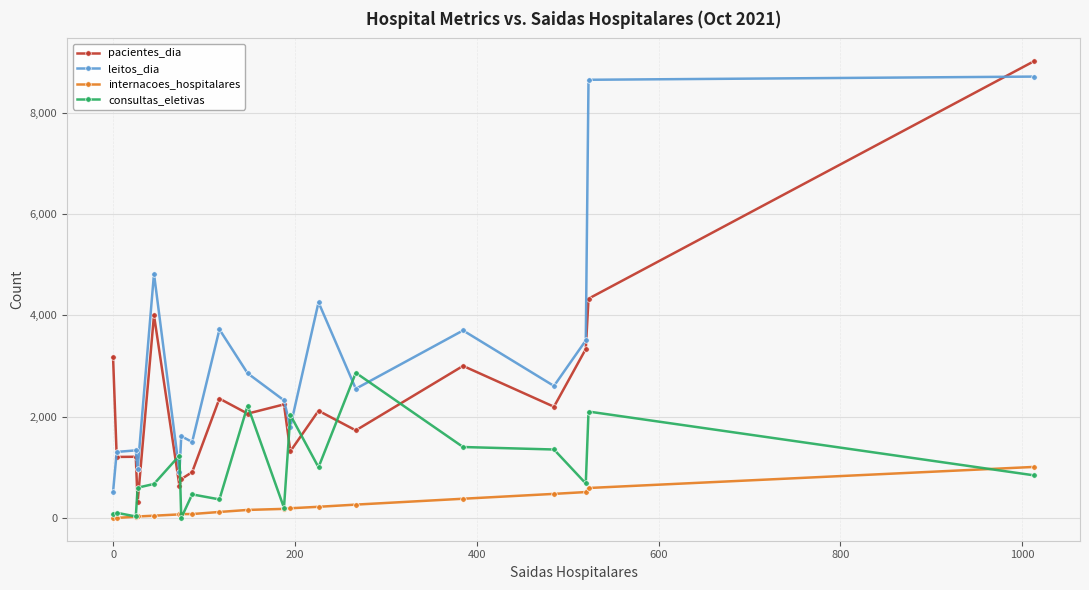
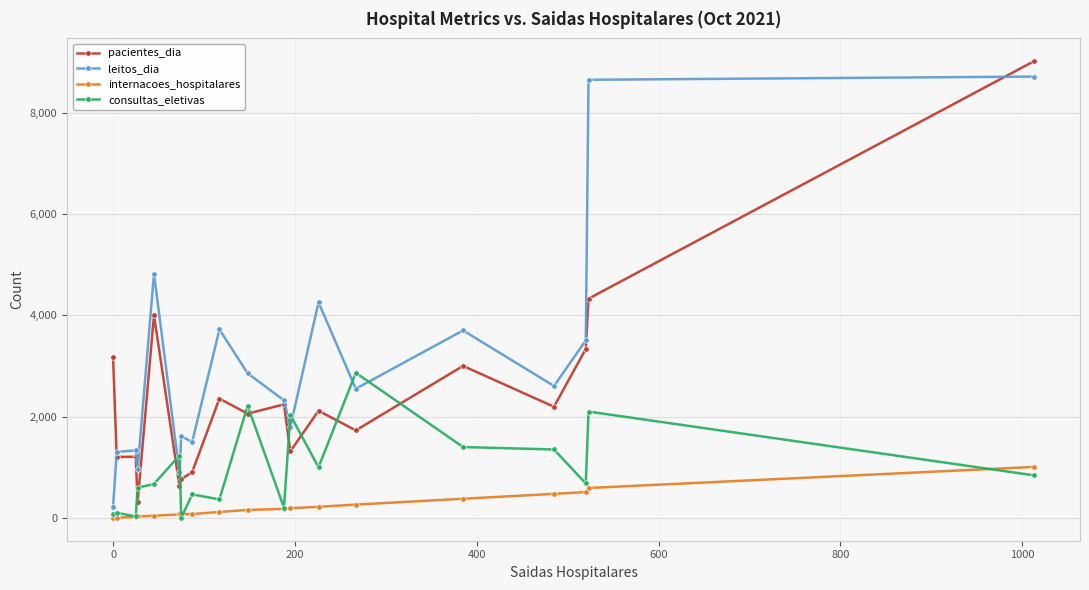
  {
    "pacientes_dia": {
      "0": "3,200"
    },
    "leitos_dia": {
-     "0": "500"
+     "0": "200"
    },
    "internacoes_hospitalares": {
      "0": "0"
    },
    "consultas_eletivas": {
      "0": "100"
    }
  }
